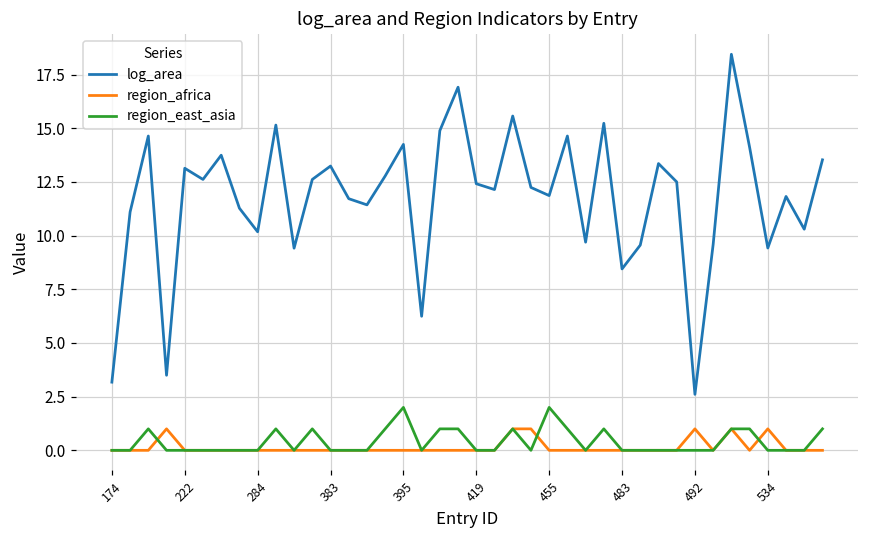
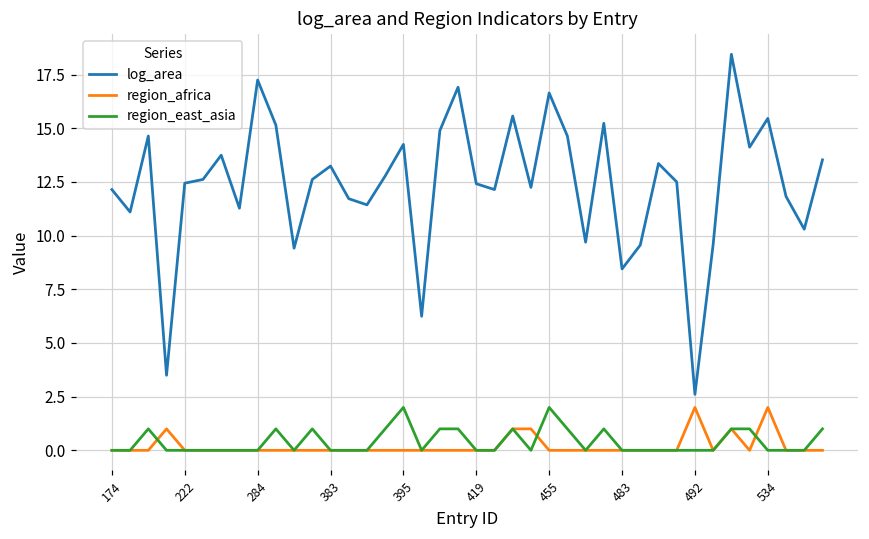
  {
    "log_area": {
-     "174": 3.2,
-     "222": 13.1,
-     "284": 10.2,
+     "174": 12.1,
+     "222": 12.4,
+     "284": 17.3,
      "383": 13.2,
      "395": 14.3,
      "419": 12.4,
-     "455": 11.9,
+     "455": 16.6,
      "483": 8.5,
      "492": 2.6,
-     "534": 9.4
+     "534": 15.5
    },
    "region_africa": {
      "395": 0,
      "455": 0,
-     "492": 1,
-     "534": 1
+     "492": 2,
+     "534": 2
    },
    "region_east_asia": {
      "395": 2.0,
      "455": 2.0,
      "492": 0.0,
      "534": 0.0
    }
  }
